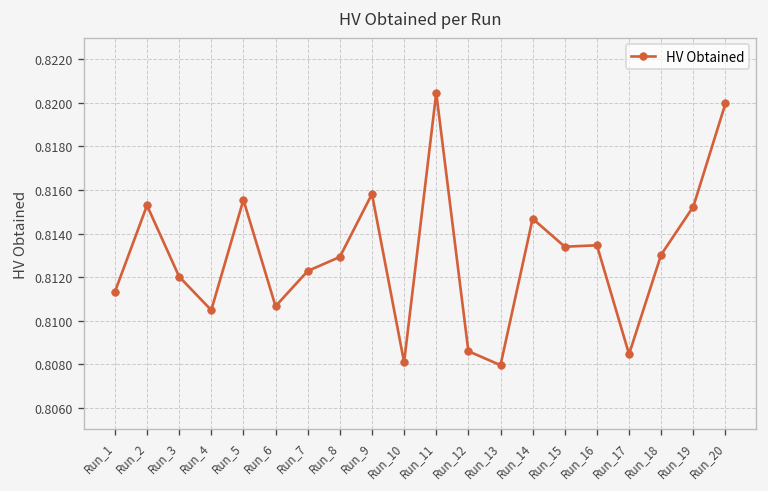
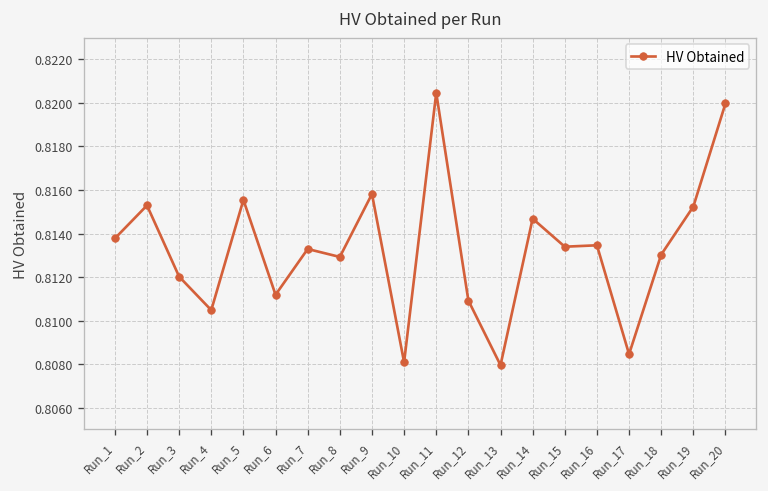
  {
-   "Run_1": 0.8113,
+   "Run_1": 0.8138,
    "Run_2": 0.8153,
    "Run_3": 0.8120,
    "Run_4": 0.8105,
    "Run_5": 0.8155,
-   "Run_6": 0.8107,
-   "Run_7": 0.8123,
+   "Run_6": 0.8112,
+   "Run_7": 0.8133,
    "Run_8": 0.8129,
    "Run_9": 0.8158,
    "Run_10": 0.8081,
    "Run_11": 0.8205,
-   "Run_12": 0.8086,
+   "Run_12": 0.8109,
    "Run_13": 0.8080,
    "Run_14": 0.8147,
    "Run_15": 0.8134,
    "Run_16": 0.8135,
    "Run_17": 0.8085,
    "Run_18": 0.8130,
    "Run_19": 0.8152,
    "Run_20": 0.8200
  }
